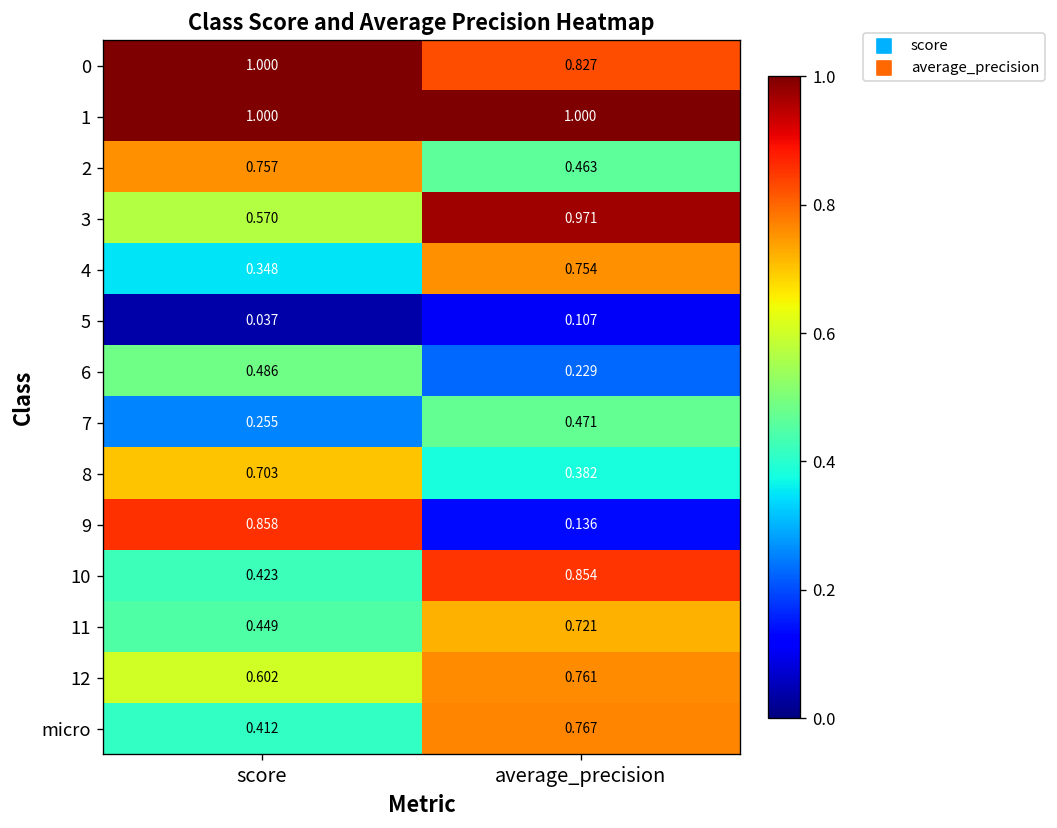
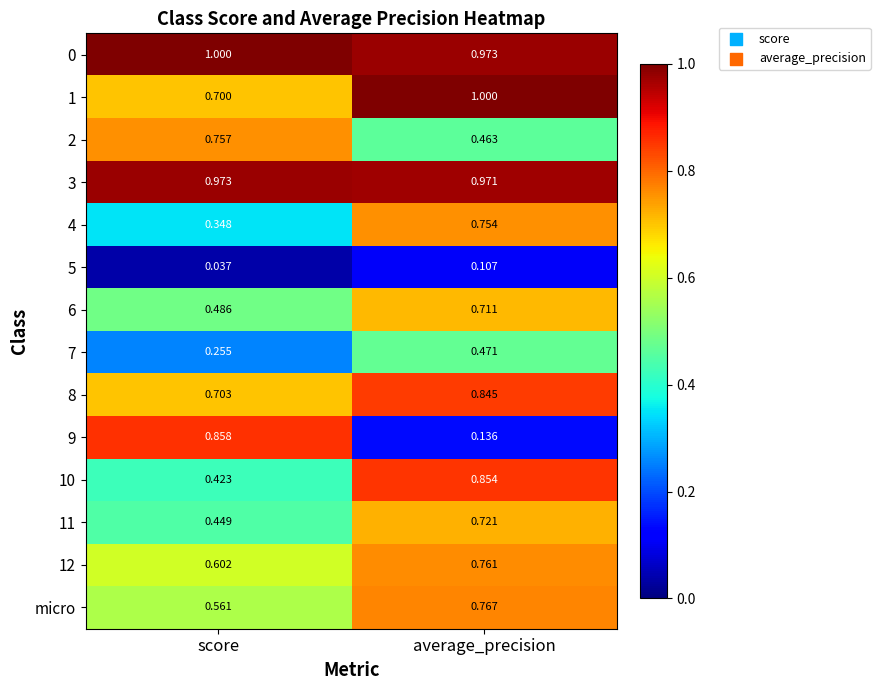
  {
    "0": {
      "score": 1.000,
-     "average_precision": 0.827
+     "average_precision": 0.973
    },
    "1": {
-     "score": 1.000,
+     "score": 0.700,
      "average_precision": 1.000
    },
    "2": {
      "score": 0.757,
      "average_precision": 0.463
    },
    "3": {
-     "score": 0.570,
+     "score": 0.973,
      "average_precision": 0.971
    },
    "4": {
      "score": 0.348,
      "average_precision": 0.754
    },
    "5": {
      "score": 0.037,
      "average_precision": 0.107
    },
    "6": {
      "score": 0.486,
-     "average_precision": 0.229
+     "average_precision": 0.711
    },
    "7": {
      "score": 0.255,
      "average_precision": 0.471
    },
    "8": {
      "score": 0.703,
-     "average_precision": 0.382
+     "average_precision": 0.845
    },
    "9": {
      "score": 0.858,
      "average_precision": 0.136
    },
    "10": {
      "score": 0.423,
      "average_precision": 0.854
    },
    "11": {
      "score": 0.449,
      "average_precision": 0.721
    },
    "12": {
      "score": 0.602,
      "average_precision": 0.761
    },
    "micro": {
-     "score": 0.412,
+     "score": 0.561,
      "average_precision": 0.767
    }
  }
